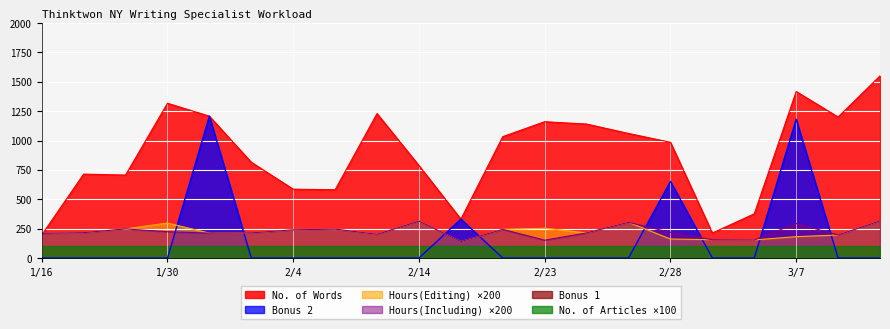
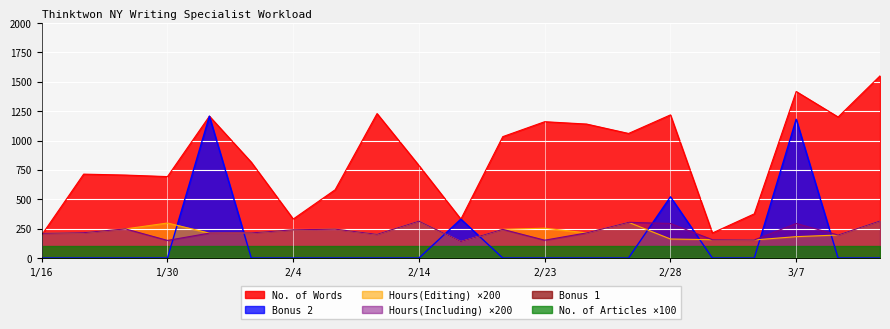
  {
    "No. of Words": {
-     "1/30": 1320,
-     "2/4": 590,
+     "1/30": 690,
+     "2/4": 330,
      "2/14": 790,
      "2/23": 1160,
-     "2/28": 990,
+     "2/28": 1220,
      "3/7": 1420
    },
    "Bonus 2": {
-     "2/28": 650,
+     "2/28": 520,
      "3/7": 1180
    },
    "Hours(Editing) ×200": {
      "1/30": 300,
      "2/23": 250,
      "2/28": 160,
      "3/7": 180
    },
    "Hours(Including) ×200": {
-     "1/30": 220,
+     "1/30": 150,
      "2/23": 150,
-     "2/28": 220,
+     "2/28": 290,
      "3/7": 290
    },
    "Bonus 1": {
      "2/28": 0,
      "3/7": 0
    },
    "No. of Articles ×100": {
      "1/16": 100,
      "1/30": 100,
      "2/4": 100,
      "2/14": 100,
      "2/23": 100,
      "2/28": 100,
      "3/7": 100
    }
  }
